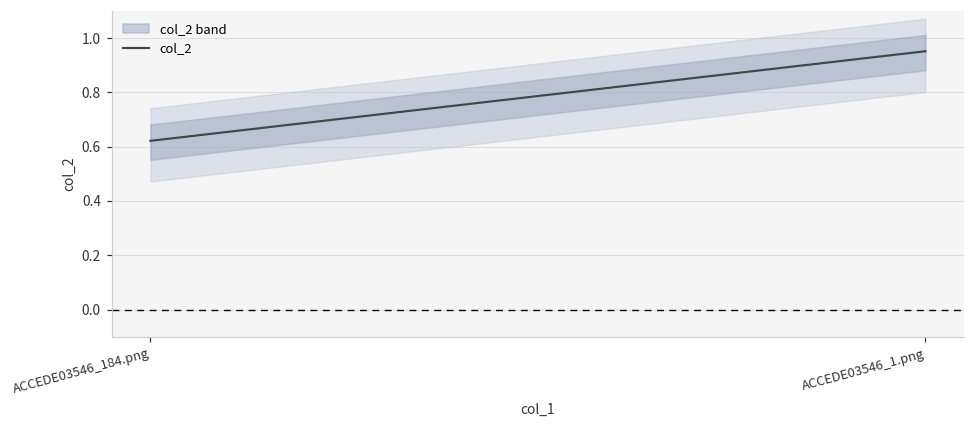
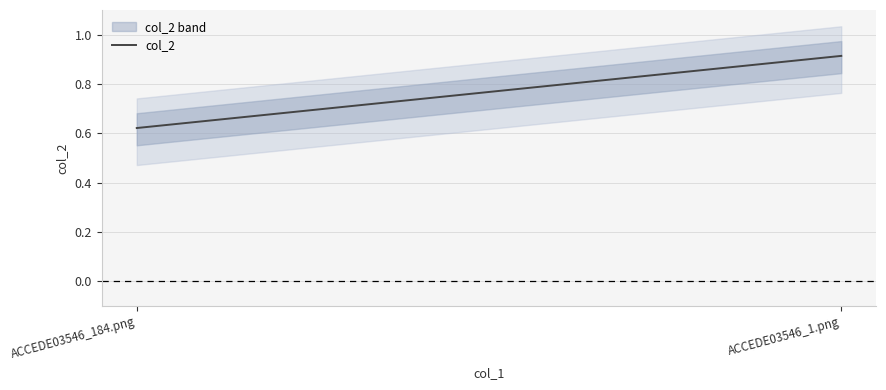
  {
    "col_2": {
      "ACCEDE03546_184.png": 0.62,
-     "ACCEDE03546_1.png": 0.95
+     "ACCEDE03546_1.png": 0.91
    }
  }
